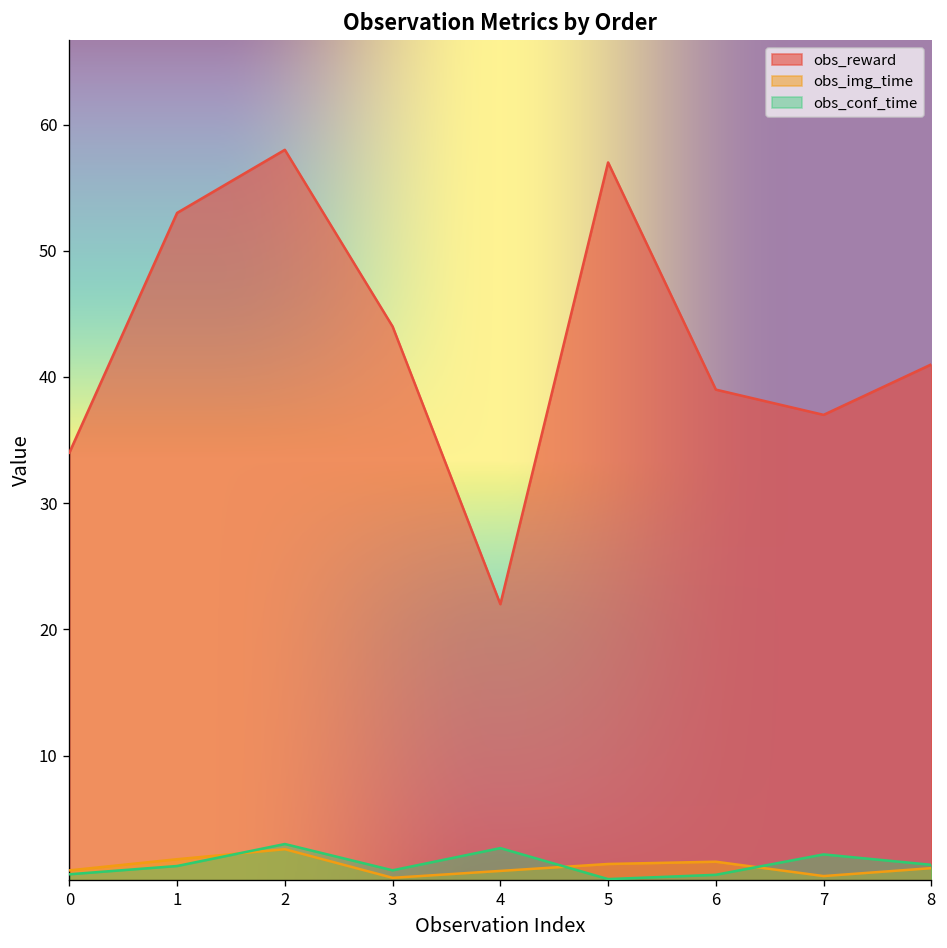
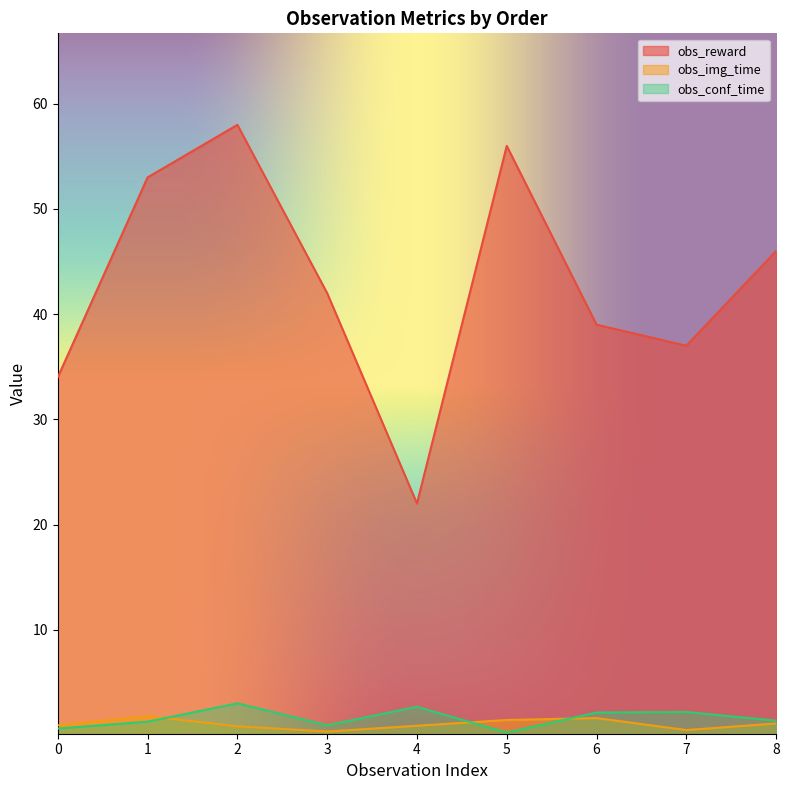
  {
    "obs_reward": {
      "0": 34,
      "1": 53,
      "2": 58,
-     "3": 44,
+     "3": 42,
      "4": 22,
-     "5": 57,
+     "5": 56,
      "6": 39,
      "7": 37,
-     "8": 41
+     "8": 46
    },
    "obs_img_time": {
      "0": 0.9,
      "1": 1.8,
-     "2": 2.6,
+     "2": 0.8,
      "3": 0.3,
      "4": 0.9,
      "5": 1.4,
      "6": 1.6,
      "7": 0.5,
      "8": 1.1
    },
    "obs_conf_time": {
      "0": 0.6,
      "1": 1.3,
      "2": 3.0,
      "3": 0.9,
      "4": 2.7,
      "5": 0.2,
-     "6": 0.6,
+     "6": 2.1,
      "7": 2.2,
      "8": 1.3
    }
  }
